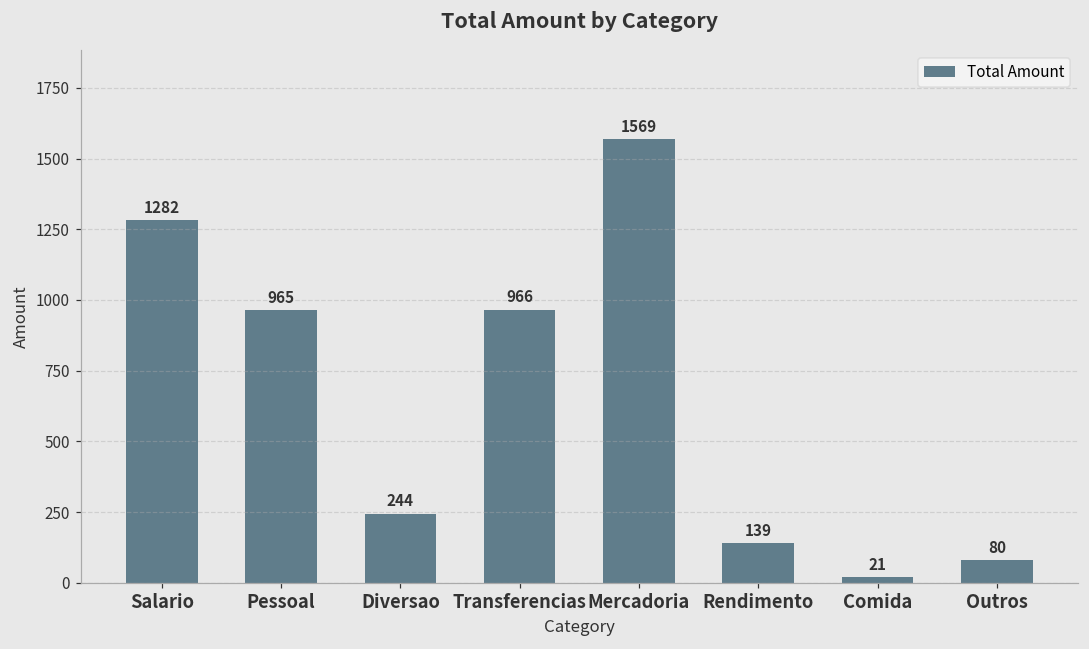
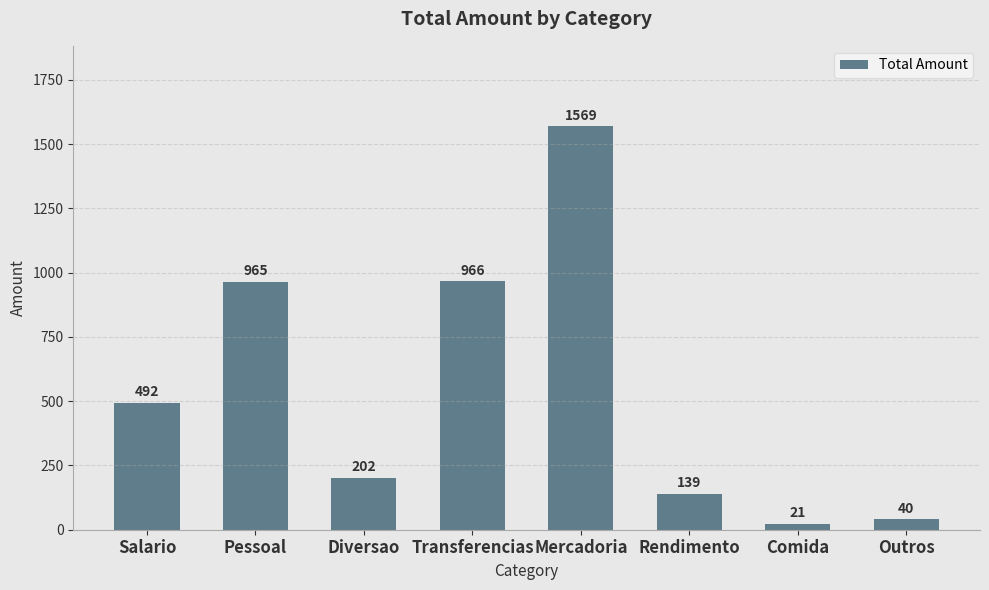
  {
-   "Salario": 1282,
+   "Salario": 492,
    "Pessoal": 965,
-   "Diversao": 244,
+   "Diversao": 202,
    "Transferencias": 966,
    "Mercadoria": 1569,
    "Rendimento": 139,
    "Comida": 21,
-   "Outros": 80
+   "Outros": 40
  }
